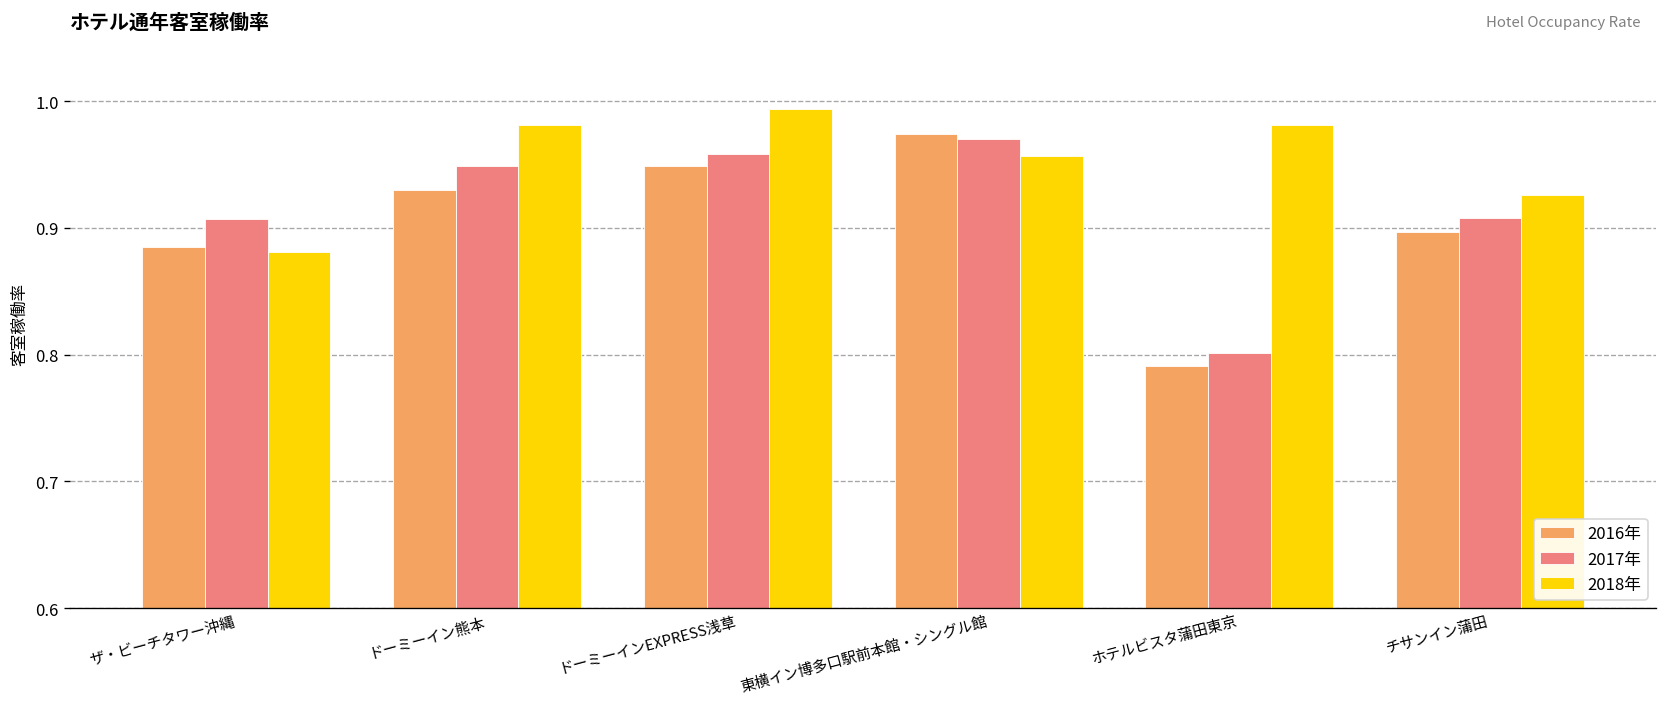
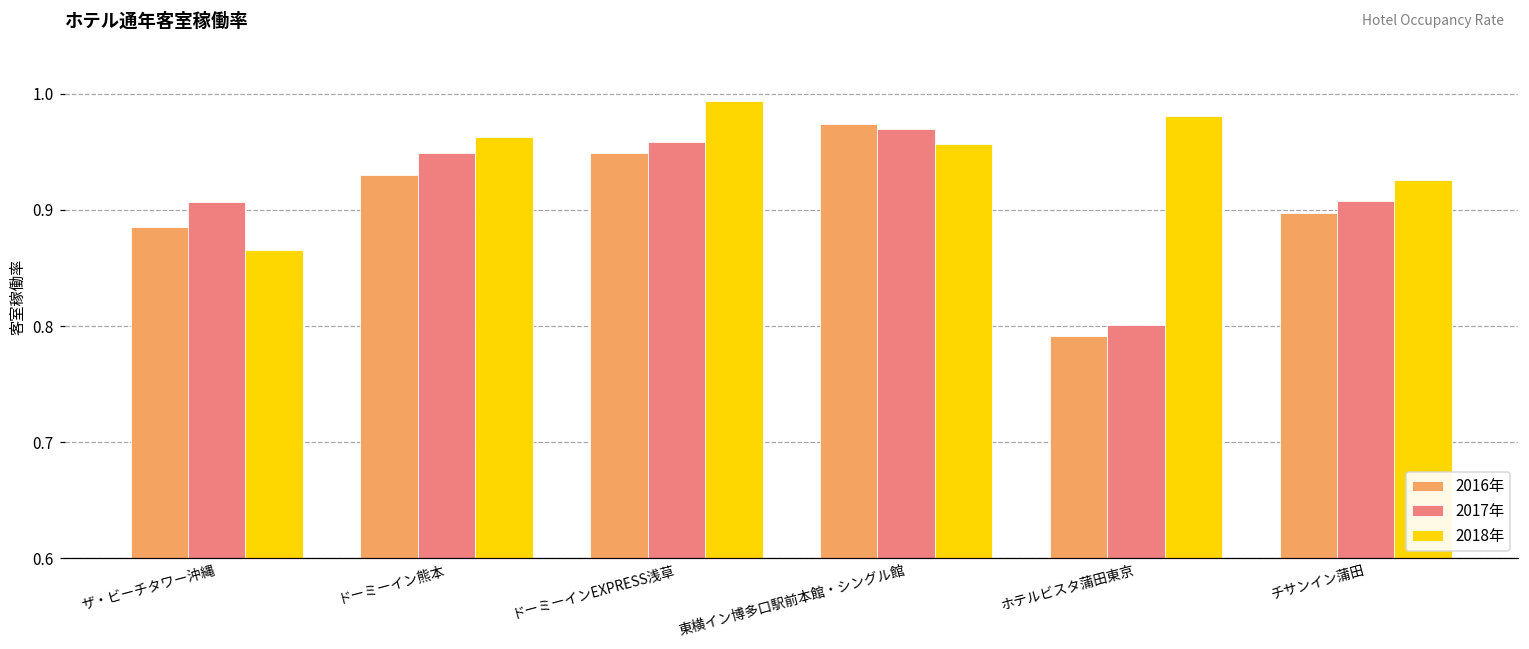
  {
    "2018年": {
-     "ザ・ビーチタワー沖縄": 0.881,
-     "ドーミーイン熊本": 0.981,
+     "ザ・ビーチタワー沖縄": 0.865,
+     "ドーミーイン熊本": 0.963,
      "ドーミーインEXPRESS浅草": 0.994,
      "東横イン博多口駅前本館・シングル館": 0.957,
      "ホテルビスタ蒲田東京": 0.981,
      "チサンイン蒲田": 0.926
    }
  }
